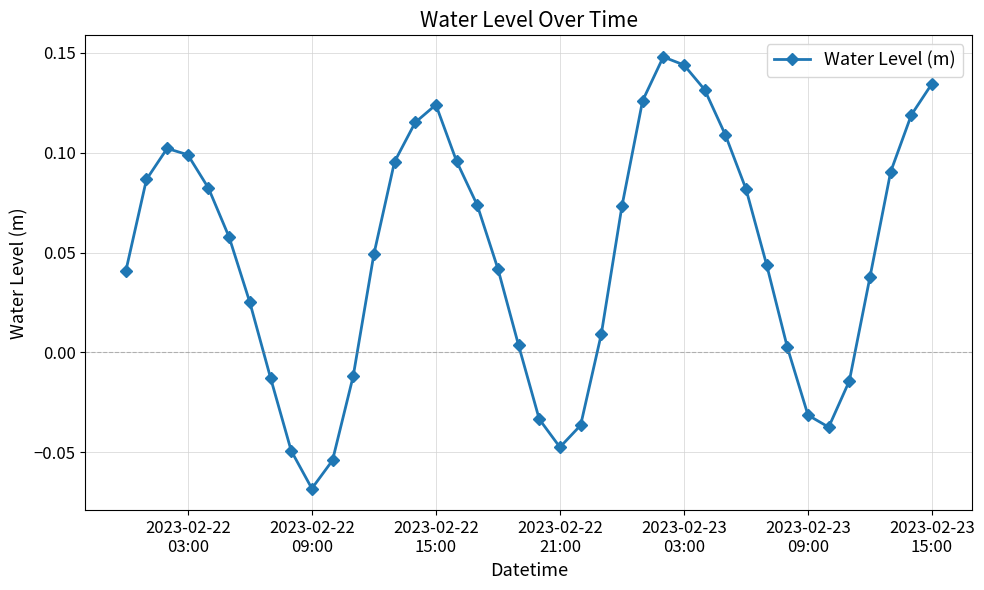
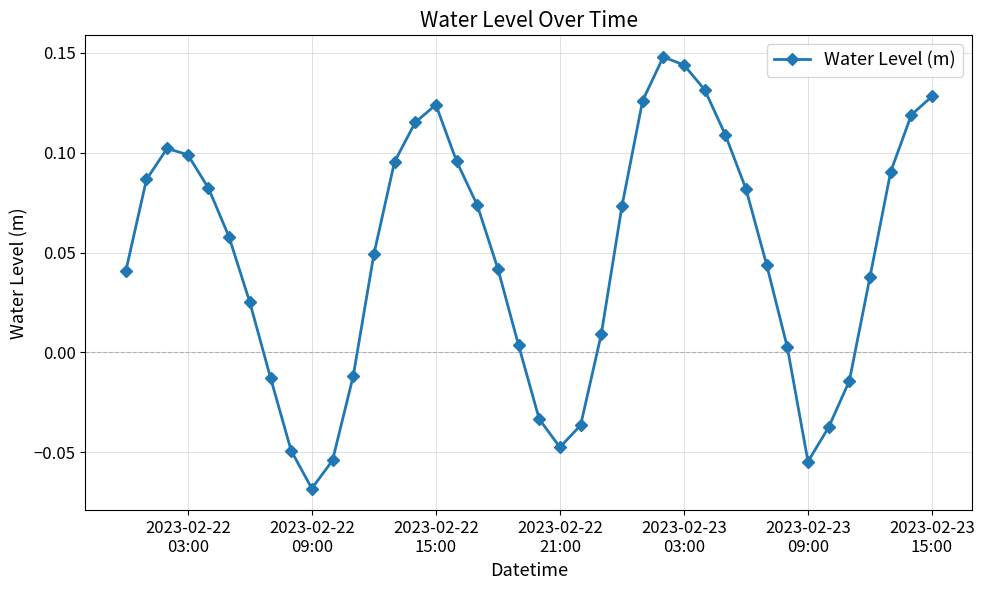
  {
    "2023-02-22 03:00": 0.099,
    "2023-02-22 09:00": -0.068,
    "2023-02-22 15:00": 0.124,
    "2023-02-22 21:00": -0.048,
    "2023-02-23 03:00": 0.144,
-   "2023-02-23 09:00": -0.032,
-   "2023-02-23 15:00": 0.135
+   "2023-02-23 09:00": -0.055,
+   "2023-02-23 15:00": 0.128
  }
